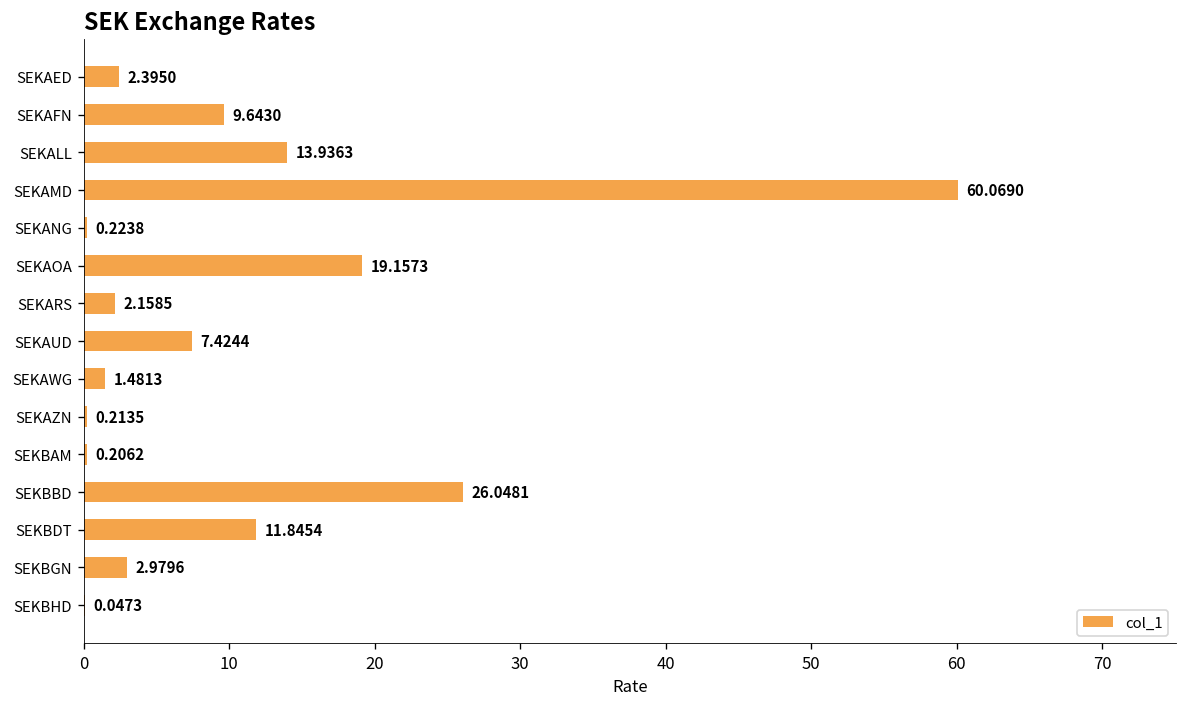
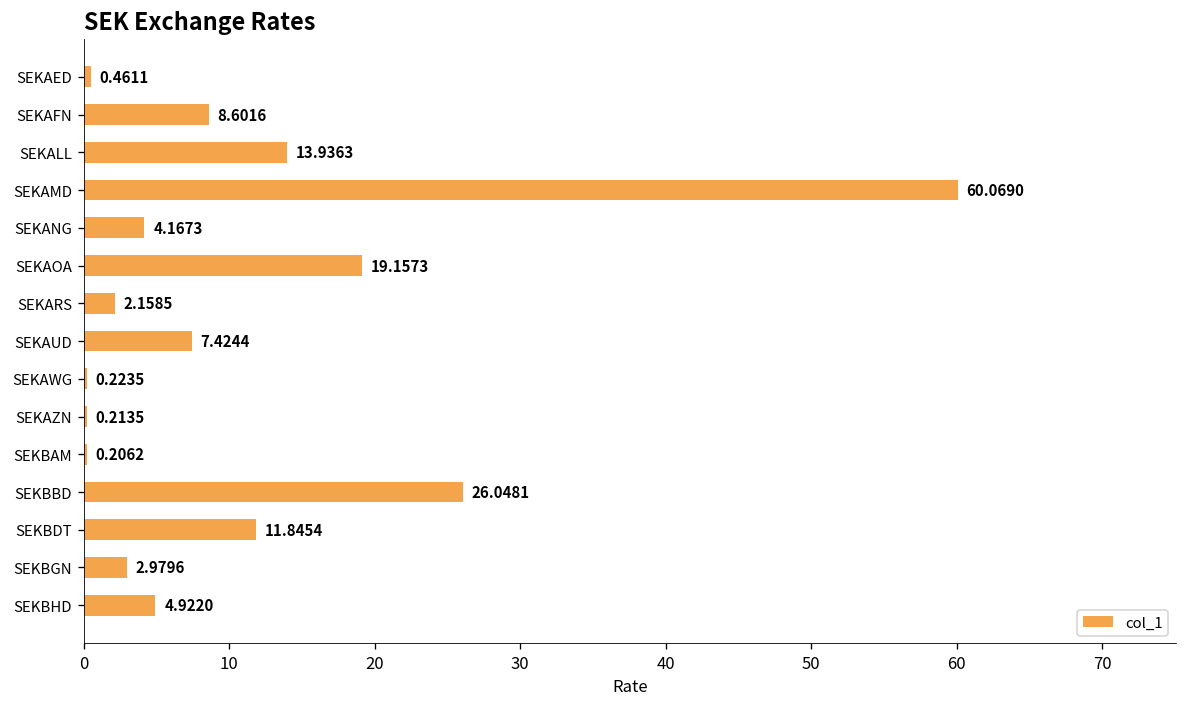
  {
-   "SEKAED": 2.3950,
-   "SEKAFN": 9.6430,
+   "SEKAED": 0.4611,
+   "SEKAFN": 8.6016,
    "SEKALL": 13.9363,
    "SEKAMD": 60.0690,
-   "SEKANG": 0.2238,
+   "SEKANG": 4.1673,
    "SEKAOA": 19.1573,
    "SEKARS": 2.1585,
    "SEKAUD": 7.4244,
-   "SEKAWG": 1.4813,
+   "SEKAWG": 0.2235,
    "SEKAZN": 0.2135,
    "SEKBAM": 0.2062,
    "SEKBBD": 26.0481,
    "SEKBDT": 11.8454,
    "SEKBGN": 2.9796,
-   "SEKBHD": 0.0473
+   "SEKBHD": 4.9220
  }
